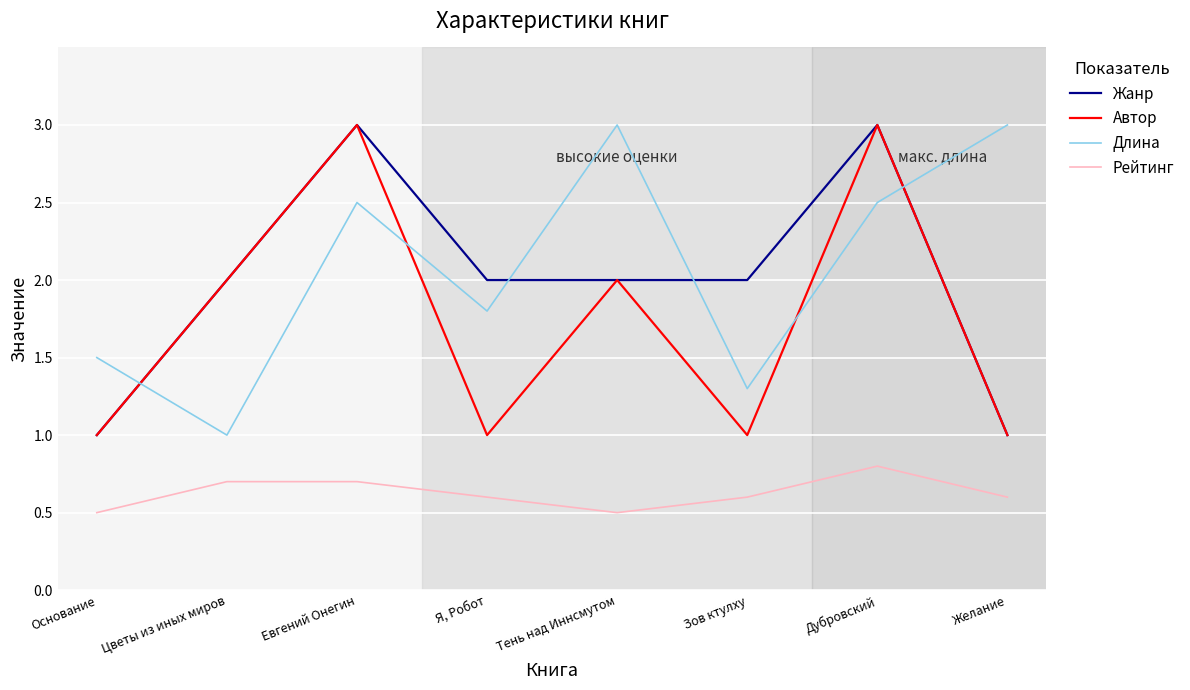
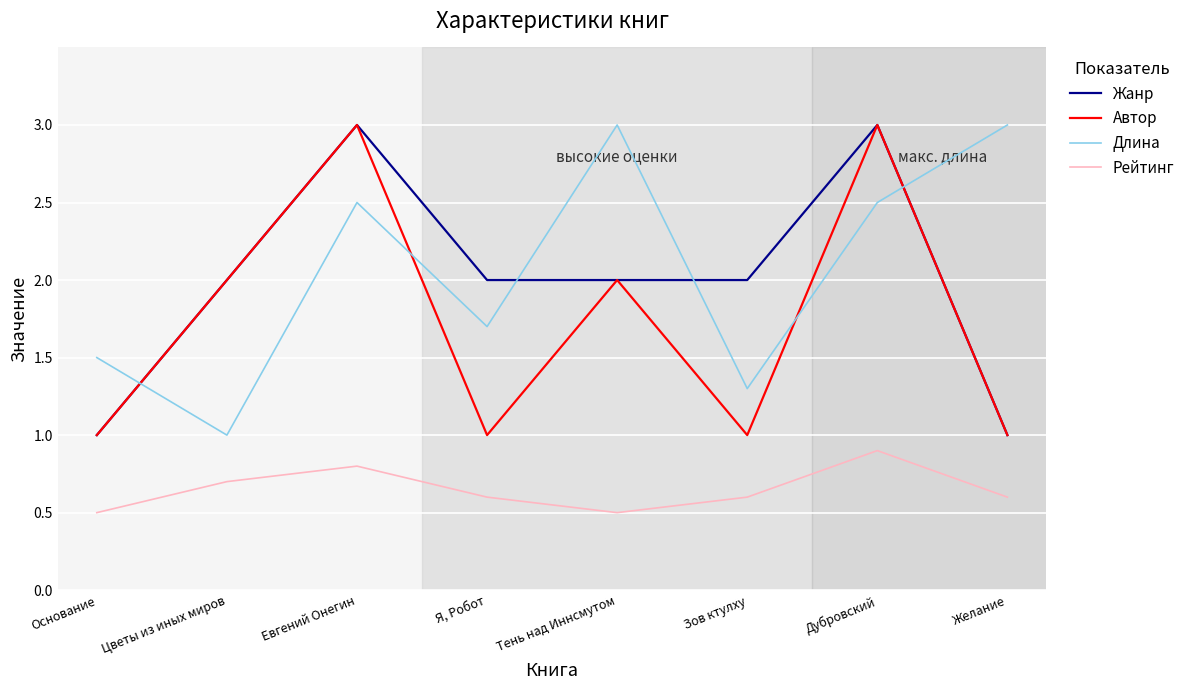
  {
    "Жанр": {
      "Я, Робот": 2.0,
      "Зов ктулху": 2.0
    },
    "Автор": {
      "Я, Робот": 1.0,
      "Зов ктулху": 1.0
    },
    "Длина": {
      "Основание": 1.5,
      "Цветы из иных миров": 1.0,
      "Евгений Онегин": 2.5,
-     "Я, Робот": 1.8,
+     "Я, Робот": 1.7,
      "Тень над Иннсмутом": 3.0,
      "Зов ктулху": 1.3,
      "Дубровский": 2.5,
      "Желание": 3.0
    },
    "Рейтинг": {
      "Основание": 0.5,
      "Цветы из иных миров": 0.7,
-     "Евгений Онегин": 0.7,
+     "Евгений Онегин": 0.8,
      "Я, Робот": 0.6,
      "Тень над Иннсмутом": 0.5,
      "Зов ктулху": 0.6,
-     "Дубровский": 0.8,
+     "Дубровский": 0.9,
      "Желание": 0.6
    }
  }
